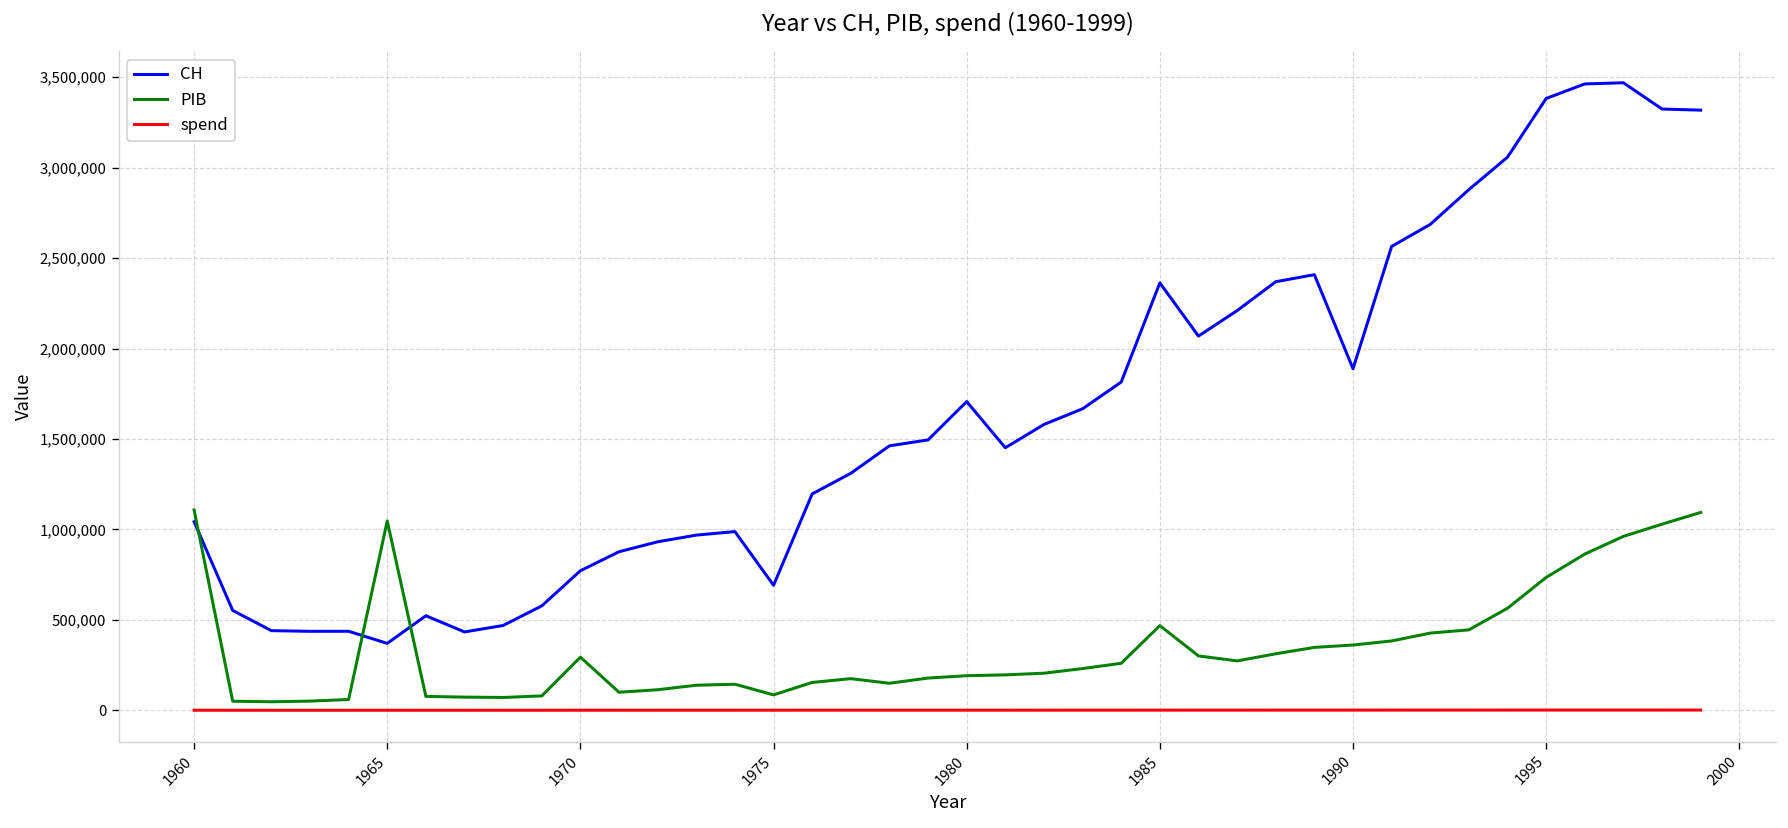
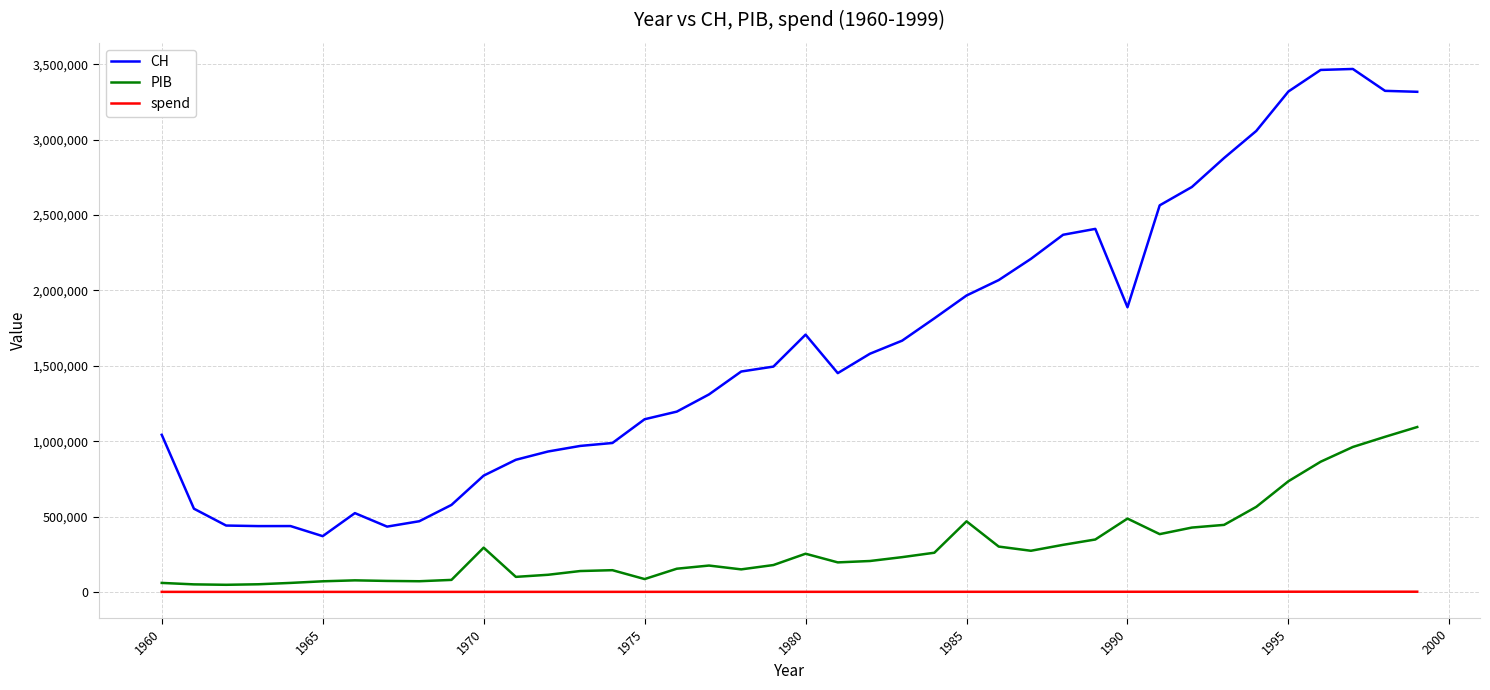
  {
    "CH": {
      "1960": "1,040,000",
      "1965": "370,000",
      "1970": "770,000",
-     "1975": "690,000",
+     "1975": "1,150,000",
      "1980": "1,710,000",
-     "1985": "2,360,000",
+     "1985": "1,970,000",
      "1990": "1,890,000",
-     "1995": "3,380,000"
+     "1995": "3,320,000"
    },
    "PIB": {
-     "1960": "1,110,000",
-     "1965": "1,050,000",
+     "1960": "60,000",
+     "1965": "70,000",
      "1970": "290,000",
      "1975": "90,000",
-     "1980": "190,000",
+     "1980": "250,000",
      "1985": "470,000",
-     "1990": "360,000",
+     "1990": "490,000",
      "1995": "730,000"
    },
    "spend": {
      "1960": "0",
      "1965": "0",
      "1970": "0",
      "1975": "0",
      "1980": "0",
      "1985": "0",
      "1990": "0",
      "1995": "0"
    }
  }
